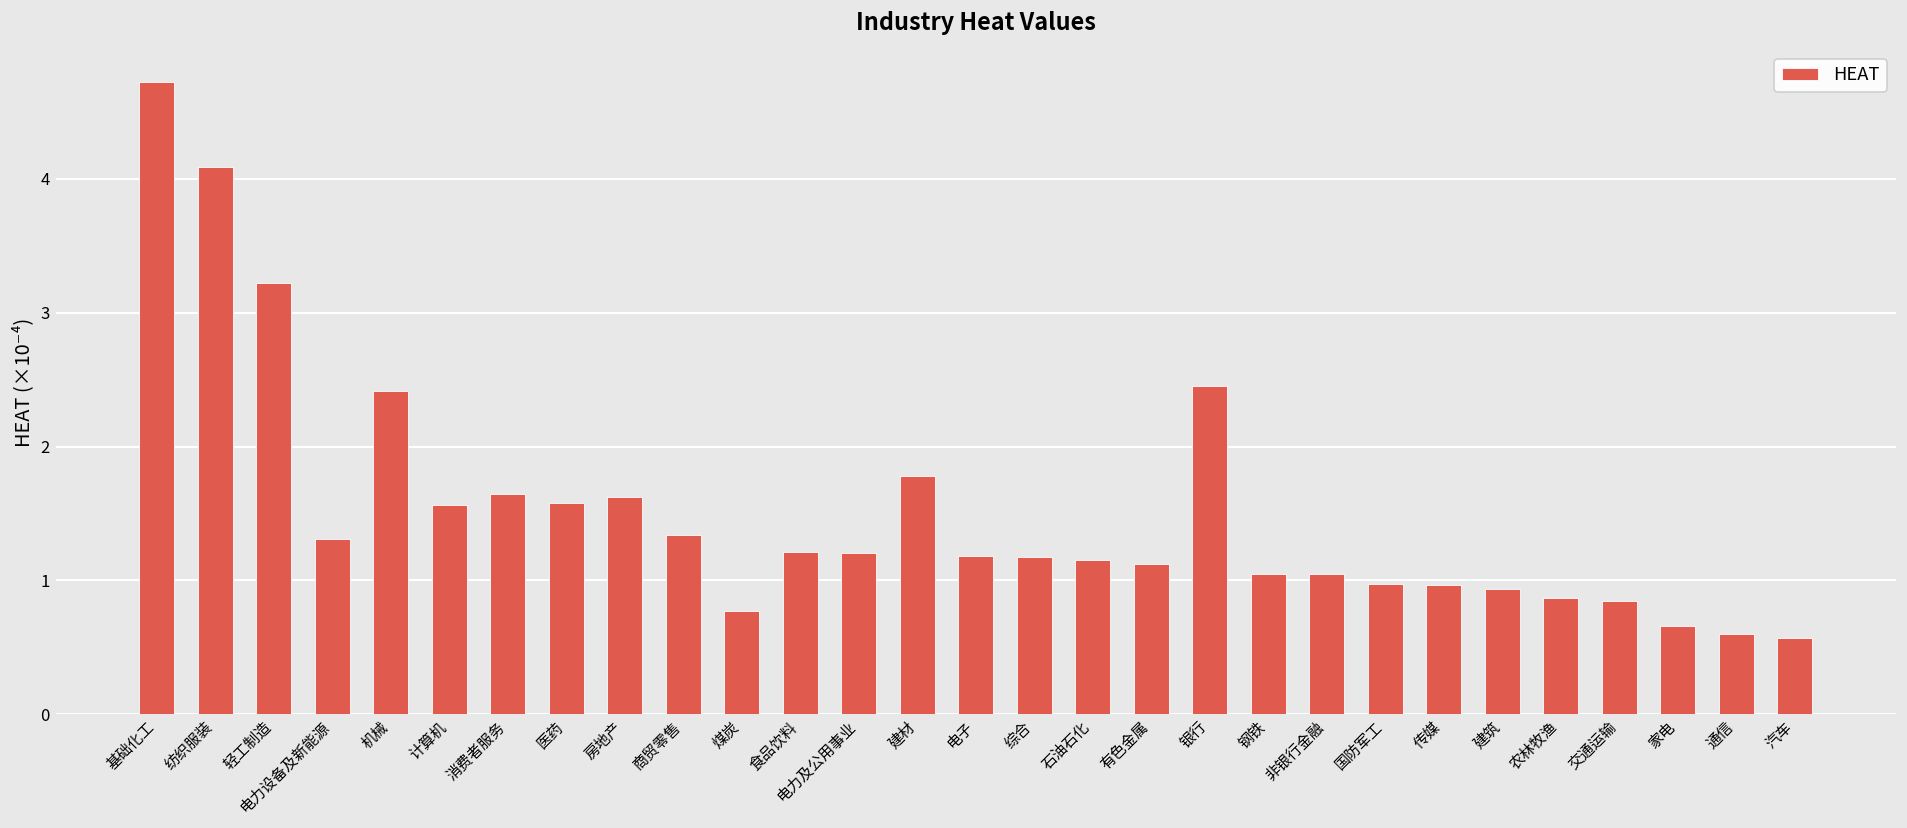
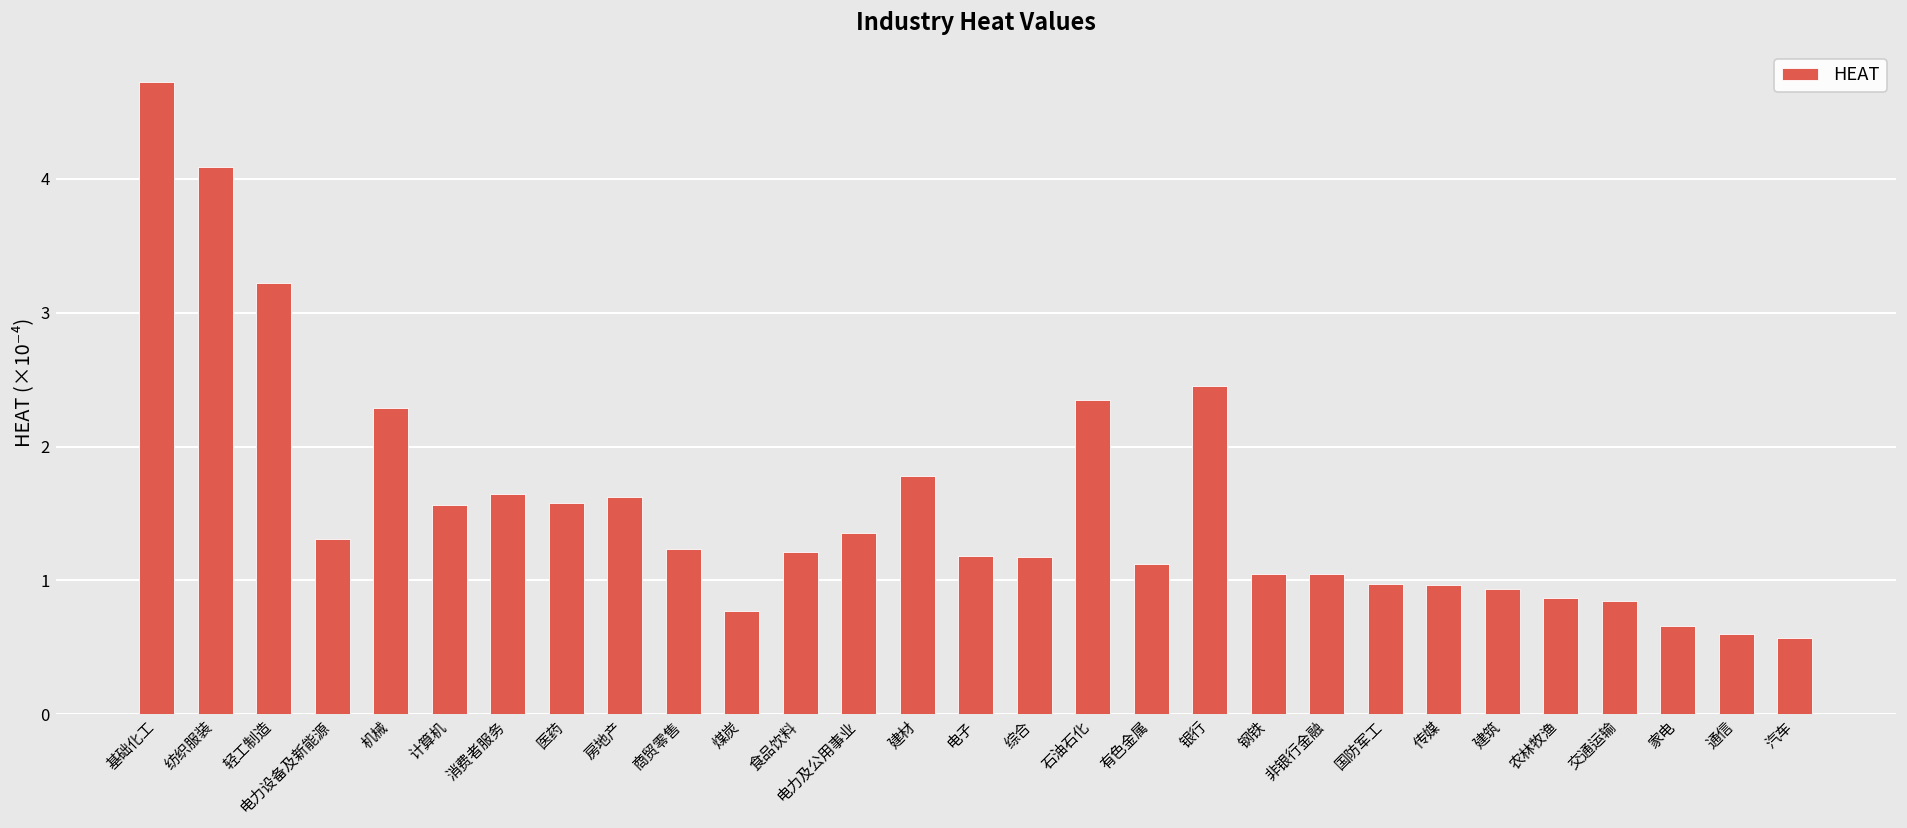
  {
    "基础化工": 4.73,
    "纺织服装": 4.09,
    "轻工制造": 3.22,
    "电力设备及新能源": 1.31,
-   "机械": 2.41,
+   "机械": 2.29,
    "计算机": 1.56,
    "消费者服务": 1.64,
    "医药": 1.58,
    "房地产": 1.62,
-   "商贸零售": 1.34,
+   "商贸零售": 1.24,
    "煤炭": 0.77,
    "食品饮料": 1.21,
-   "电力及公用事业": 1.21,
+   "电力及公用事业": 1.35,
    "建材": 1.78,
    "电子": 1.18,
    "综合": 1.18,
-   "石油石化": 1.15,
+   "石油石化": 2.35,
    "有色金属": 1.12,
    "银行": 2.45,
    "钢铁": 1.05,
    "非银行金融": 1.05,
    "国防军工": 0.97,
    "传媒": 0.97,
    "建筑": 0.94,
    "农林牧渔": 0.87,
    "交通运输": 0.85,
    "家电": 0.66,
    "通信": 0.60,
    "汽车": 0.57
  }
